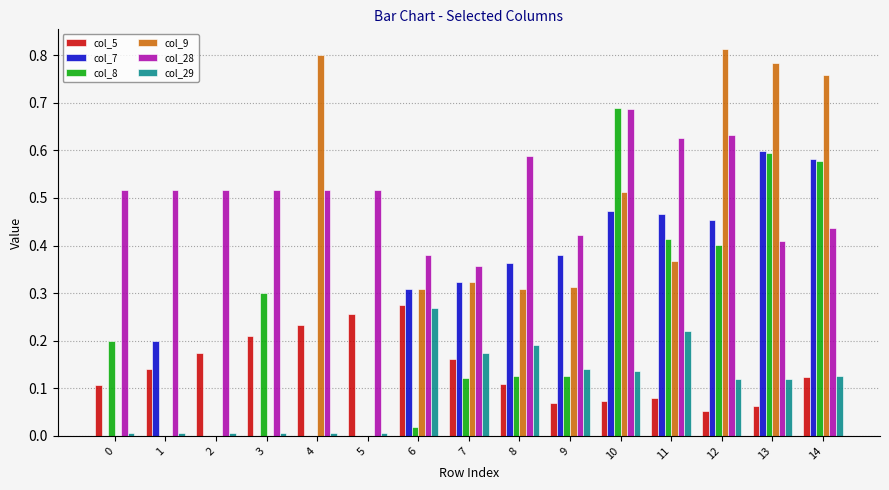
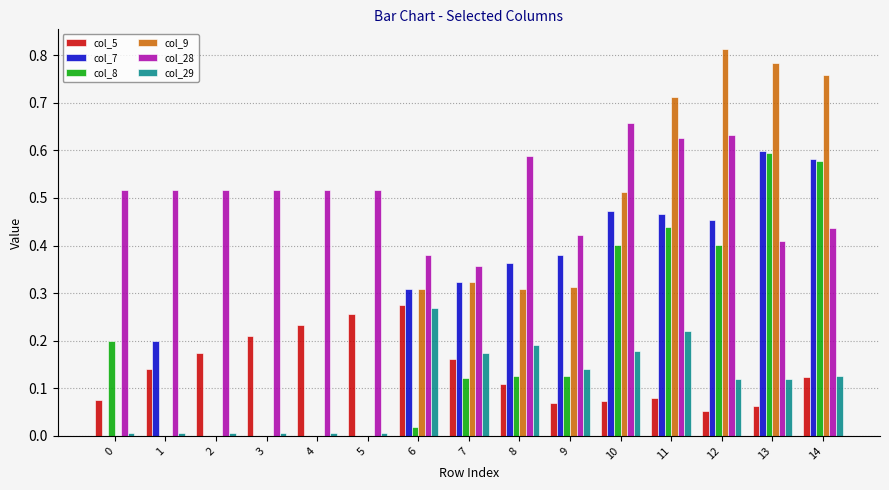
  {
    "col_5": {
-     "0": 0.11,
+     "0": 0.08,
      "1": 0.14,
      "2": 0.17,
      "3": 0.21,
      "4": 0.23,
      "5": 0.26,
      "6": 0.28,
      "7": 0.16,
      "8": 0.11,
      "9": 0.07,
      "10": 0.07,
      "11": 0.08,
      "12": 0.05,
      "13": 0.06,
      "14": 0.12
    },
    "col_7": {
      "0": 0.00,
      "1": 0.20,
      "2": 0.00,
      "3": 0.00,
      "4": 0.00,
      "5": 0.00,
      "6": 0.31,
      "7": 0.32,
      "8": 0.36,
      "9": 0.38,
      "10": 0.47,
      "11": 0.47,
      "12": 0.45,
      "13": 0.60,
      "14": 0.58
    },
    "col_8": {
      "0": 0.20,
      "1": 0.00,
      "2": 0.00,
-     "3": 0.3,
+     "3": 0.0,
      "4": 0.00,
      "5": 0.00,
      "6": 0.02,
      "7": 0.12,
      "8": 0.13,
      "9": 0.13,
-     "10": 0.69,
-     "11": 0.41,
+     "10": 0.40,
+     "11": 0.44,
      "12": 0.40,
      "13": 0.60,
      "14": 0.58
    },
    "col_9": {
      "0": 0.00,
      "1": 0.00,
      "2": 0.00,
      "3": 0.00,
-     "4": 0.8,
+     "4": 0.0,
      "5": 0.00,
      "6": 0.31,
      "7": 0.32,
      "8": 0.31,
      "9": 0.31,
      "10": 0.51,
-     "11": 0.37,
+     "11": 0.71,
      "12": 0.81,
      "13": 0.78,
      "14": 0.76
    },
    "col_28": {
      "0": 0.52,
      "1": 0.52,
      "2": 0.52,
      "3": 0.52,
      "4": 0.52,
      "5": 0.52,
      "6": 0.38,
      "7": 0.36,
      "8": 0.59,
      "9": 0.42,
-     "10": 0.69,
+     "10": 0.66,
      "11": 0.63,
      "12": 0.63,
      "13": 0.41,
      "14": 0.44
    },
    "col_29": {
      "0": 0.01,
      "1": 0.01,
      "2": 0.01,
      "3": 0.01,
      "4": 0.01,
      "5": 0.01,
      "6": 0.27,
      "7": 0.17,
      "8": 0.19,
      "9": 0.14,
-     "10": 0.14,
+     "10": 0.18,
      "11": 0.22,
      "12": 0.12,
      "13": 0.12,
      "14": 0.13
    }
  }
